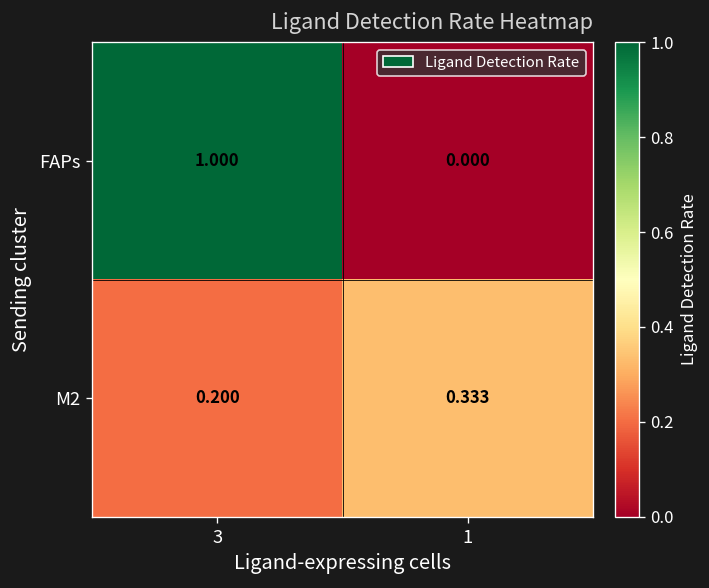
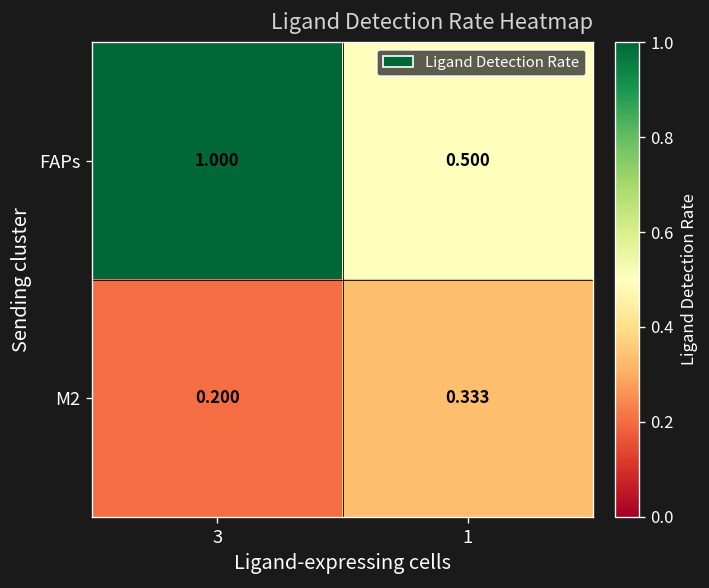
  {
    "FAPs": {
      "3": 1.000,
-     "1": 0.000
+     "1": 0.500
    },
    "M2": {
      "3": 0.200,
      "1": 0.333
    }
  }
